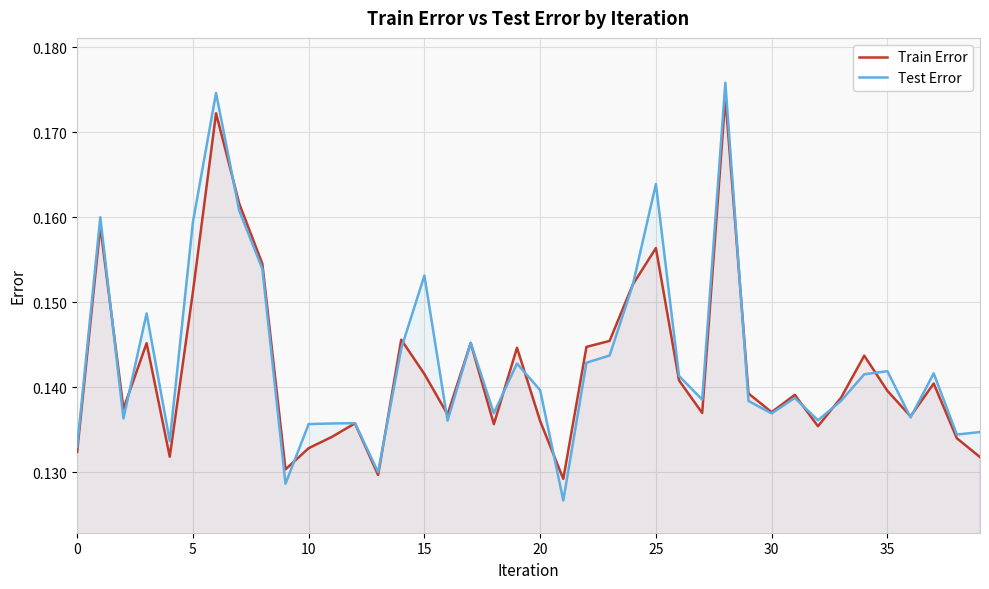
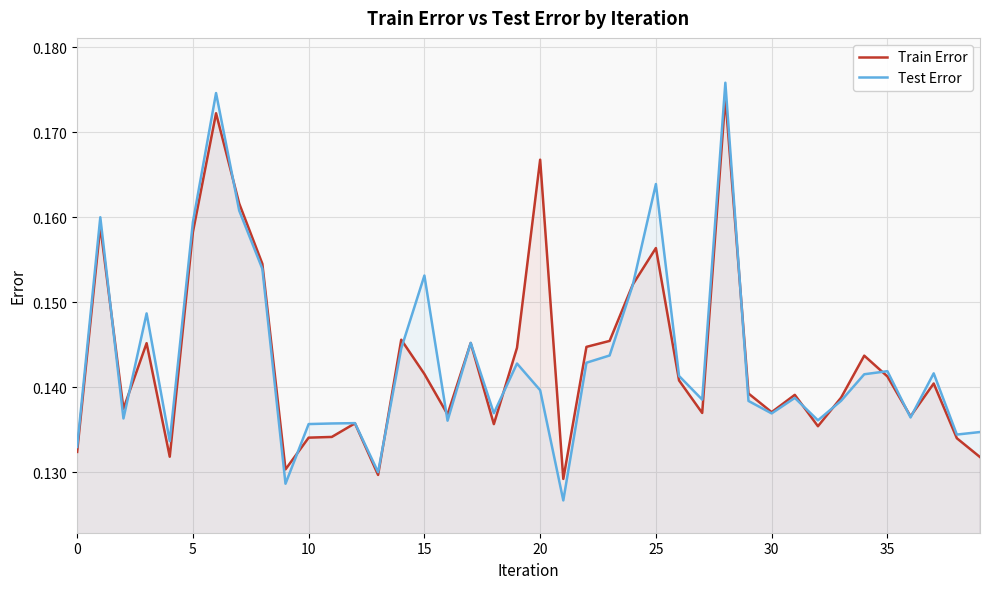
  {
    "Train Error": {
      "0": 0.132,
-     "5": 0.151,
-     "10": 0.133,
+     "5": 0.158,
+     "10": 0.134,
      "15": 0.142,
-     "20": 0.136,
+     "20": 0.167,
      "25": 0.156,
-     "35": 0.140
+     "35": 0.141
    },
    "Test Error": {
      "0": 0.133,
      "5": 0.159,
      "10": 0.136,
      "15": 0.153,
      "20": 0.140,
      "25": 0.164,
      "35": 0.142
    }
  }
